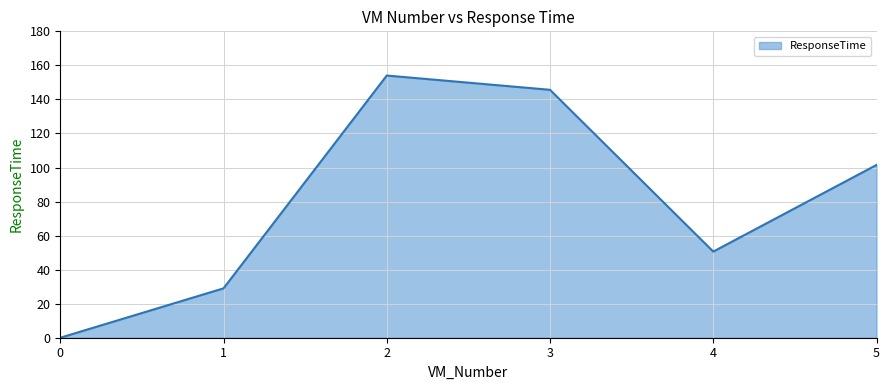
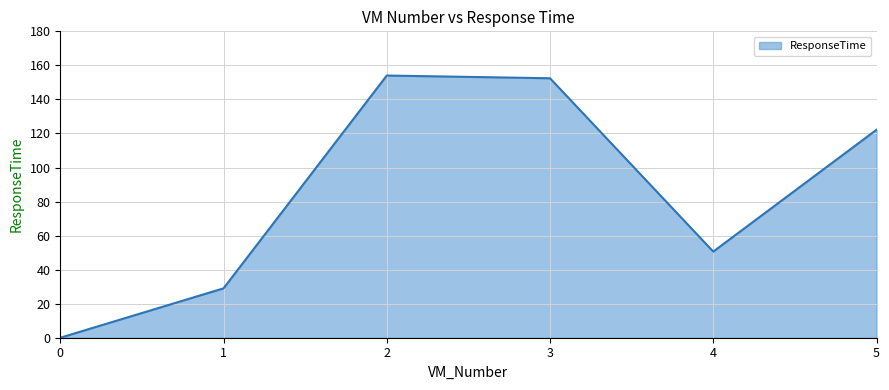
  {
    "0": 0,
    "1": 29,
    "2": 154,
-   "3": 146,
+   "3": 152,
    "4": 51,
-   "5": 102
+   "5": 122
  }
